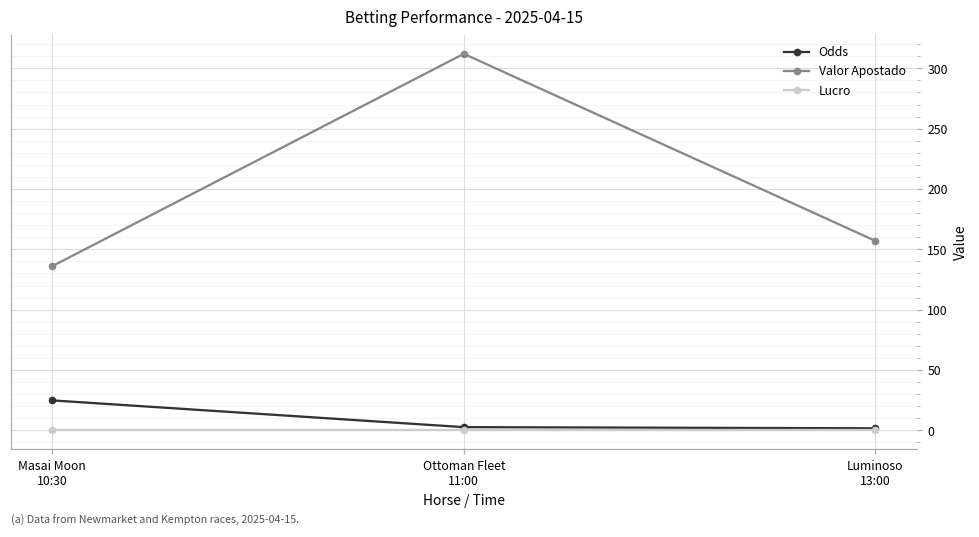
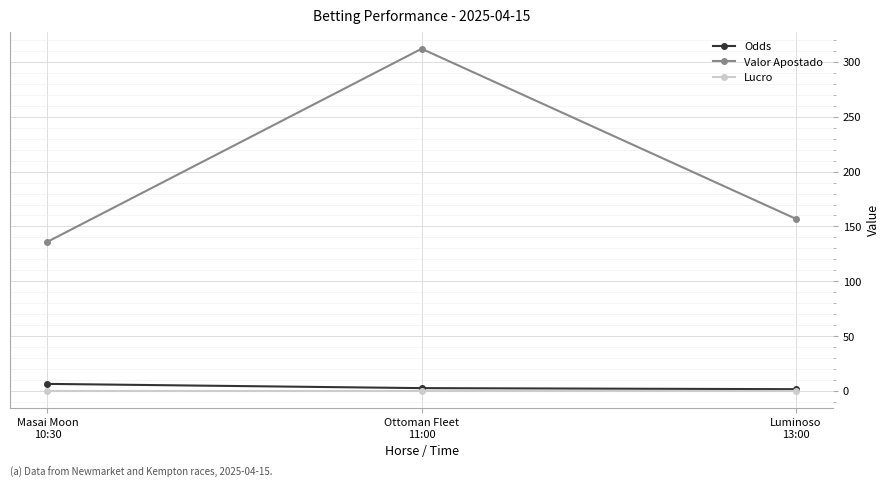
  {
    "Odds": {
-     "Masai Moon 10:30": 25,
+     "Masai Moon 10:30": 7,
      "Ottoman Fleet 11:00": 3
    },
    "Valor Apostado": {
      "Masai Moon 10:30": 136,
      "Ottoman Fleet 11:00": 312,
      "Luminoso 13:00": 157
    },
    "Lucro": {
      "Masai Moon 10:30": 0,
      "Ottoman Fleet 11:00": 0
    }
  }
